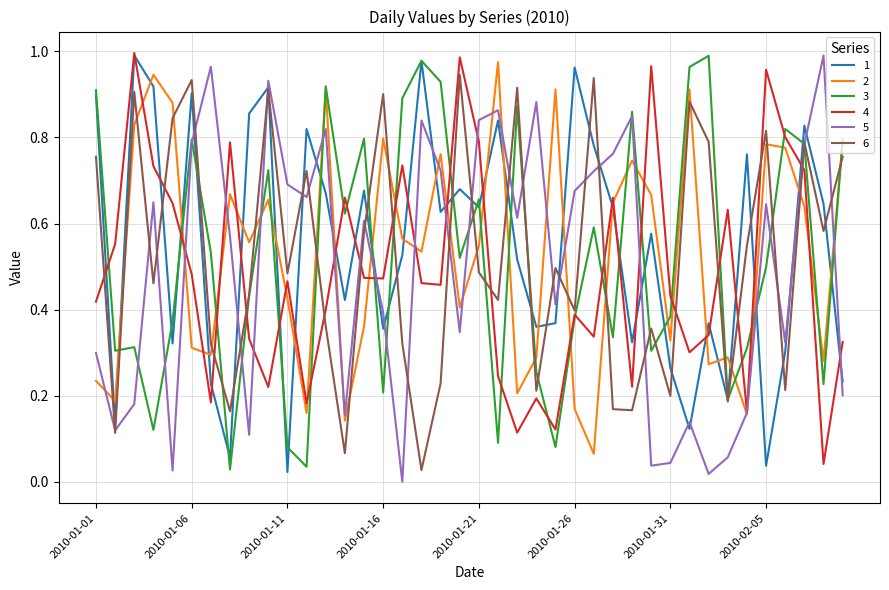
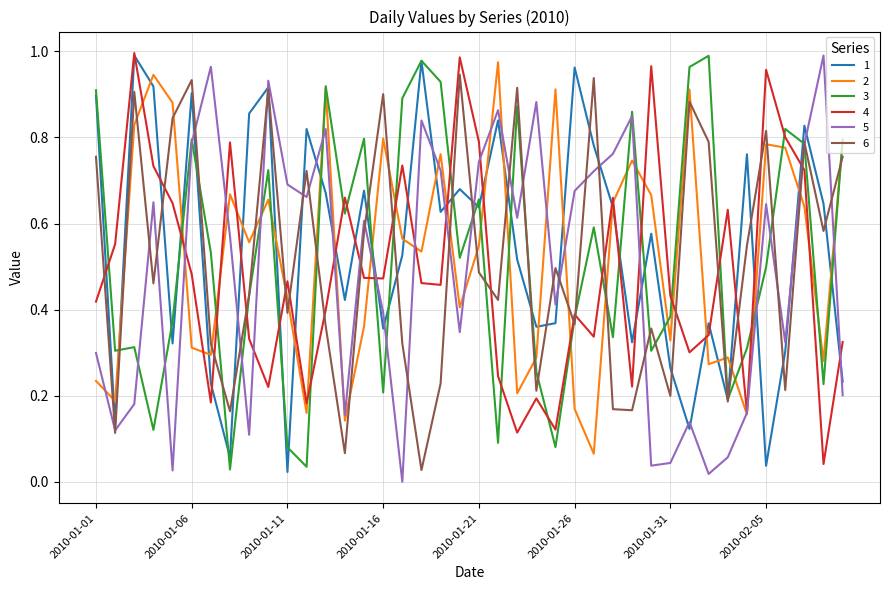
  {
    "1": {
      "2010-01-01": 0.90,
      "2010-01-06": 0.90,
      "2010-01-11": 0.02,
      "2010-01-16": 0.36,
      "2010-01-21": 0.64,
      "2010-01-26": 0.96,
      "2010-01-31": 0.26,
      "2010-02-05": 0.04
    },
    "2": {
      "2010-01-01": 0.23,
      "2010-01-06": 0.31,
      "2010-01-11": 0.43,
      "2010-01-16": 0.80,
      "2010-01-21": 0.55,
      "2010-01-26": 0.17,
      "2010-01-31": 0.33,
      "2010-02-05": 0.78
    },
    "3": {
      "2010-01-01": 0.91,
      "2010-01-06": 0.80,
      "2010-01-11": 0.08,
      "2010-01-16": 0.21,
      "2010-01-21": 0.66,
      "2010-01-26": 0.38,
      "2010-01-31": 0.38,
      "2010-02-05": 0.50
    },
    "4": {
      "2010-01-01": 0.42,
      "2010-01-06": 0.48,
      "2010-01-11": 0.47,
      "2010-01-16": 0.47,
      "2010-01-21": 0.79,
      "2010-01-26": 0.39,
      "2010-01-31": 0.43,
      "2010-02-05": 0.96
    },
    "5": {
      "2010-01-01": 0.30,
      "2010-01-06": 0.79,
      "2010-01-11": 0.69,
      "2010-01-16": 0.39,
-     "2010-01-21": 0.84,
+     "2010-01-21": 0.74,
      "2010-01-26": 0.68,
      "2010-01-31": 0.04,
      "2010-02-05": 0.64
    },
    "6": {
      "2010-01-01": 0.75,
      "2010-01-06": 0.93,
-     "2010-01-11": 0.48,
+     "2010-01-11": 0.39,
      "2010-01-16": 0.90,
      "2010-01-21": 0.49,
-     "2010-01-26": 0.40,
+     "2010-01-26": 0.37,
      "2010-01-31": 0.20,
      "2010-02-05": 0.82
    }
  }
